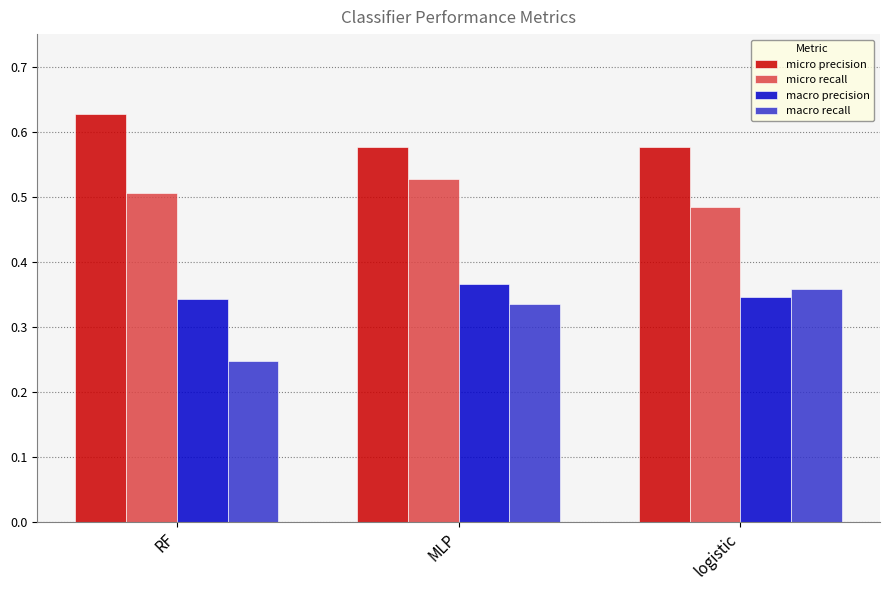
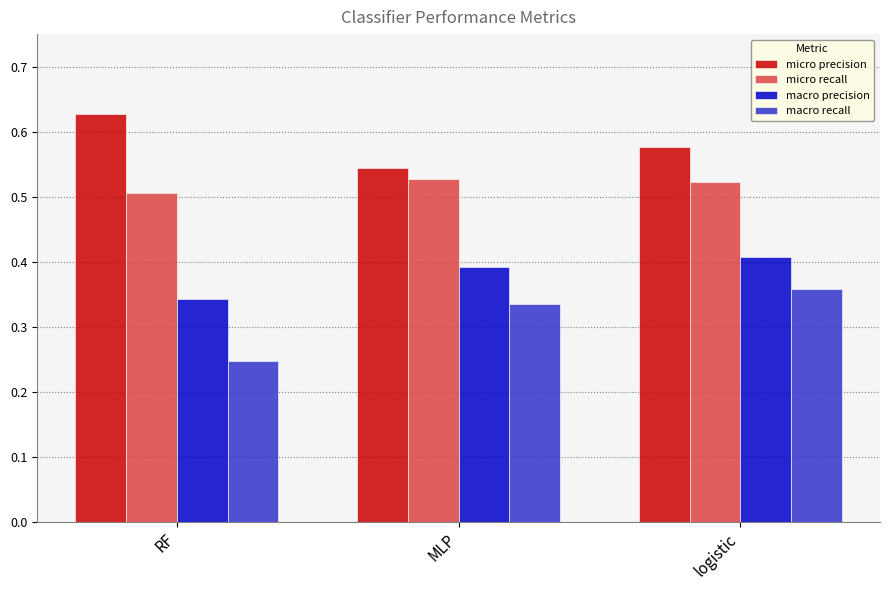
  {
    "micro precision": {
      "RF": 0.63,
-     "MLP": 0.58,
+     "MLP": 0.54,
      "logistic": 0.58
    },
    "micro recall": {
      "RF": 0.51,
      "MLP": 0.53,
-     "logistic": 0.48
+     "logistic": 0.52
    },
    "macro precision": {
      "RF": 0.34,
-     "MLP": 0.37,
-     "logistic": 0.35
+     "MLP": 0.39,
+     "logistic": 0.41
    },
    "macro recall": {
      "RF": 0.25,
      "MLP": 0.33,
      "logistic": 0.36
    }
  }
